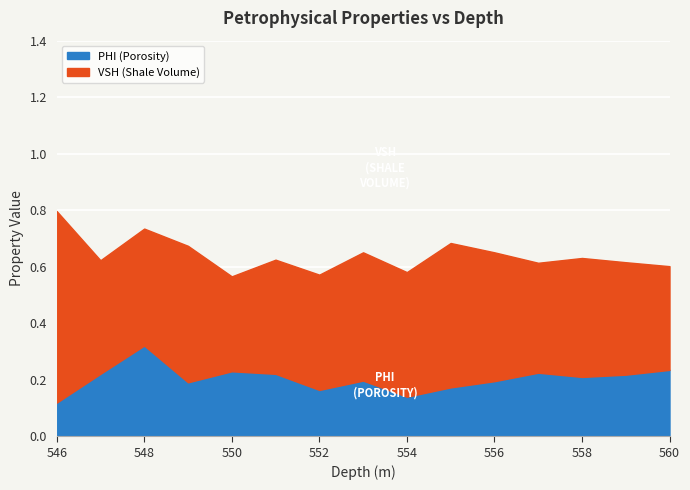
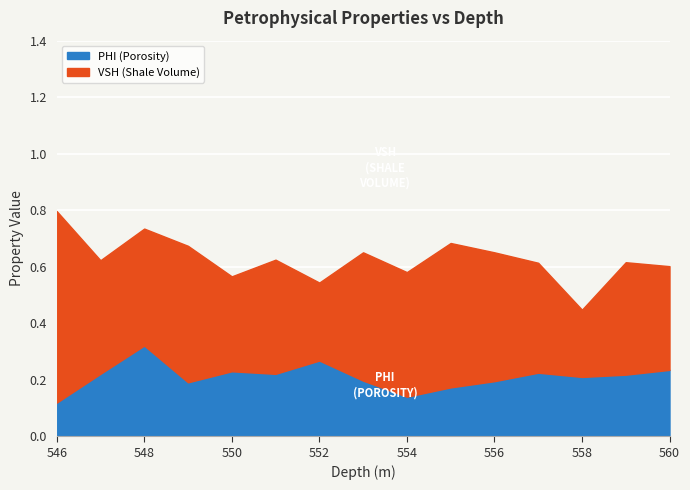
  {
    "PHI (Porosity)": {
-     "552": 0.16
+     "552": 0.27
    },
    "VSH (Shale Volume)": {
      "546": 0.68,
      "548": 0.41,
      "550": 0.34,
-     "552": 0.41,
+     "552": 0.28,
      "554": 0.44,
      "556": 0.46,
-     "558": 0.42,
+     "558": 0.24,
      "560": 0.37
    }
  }
